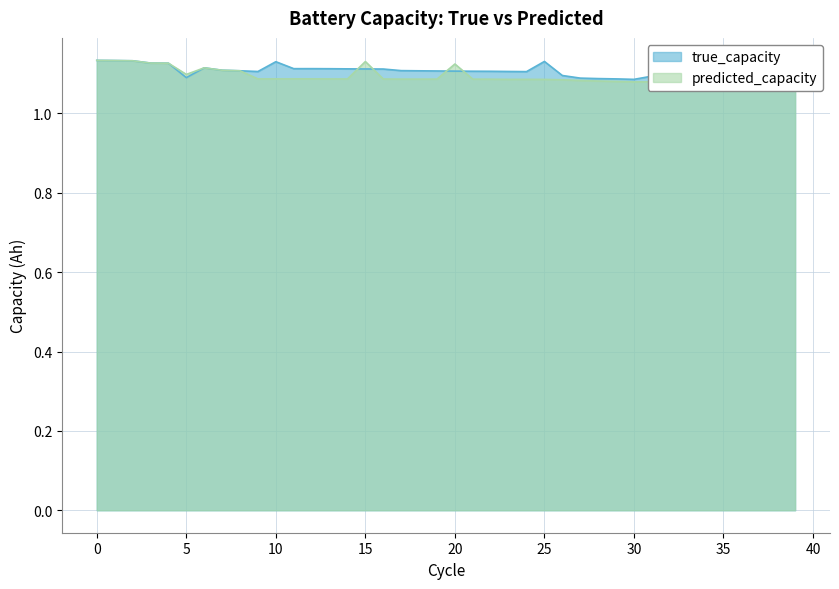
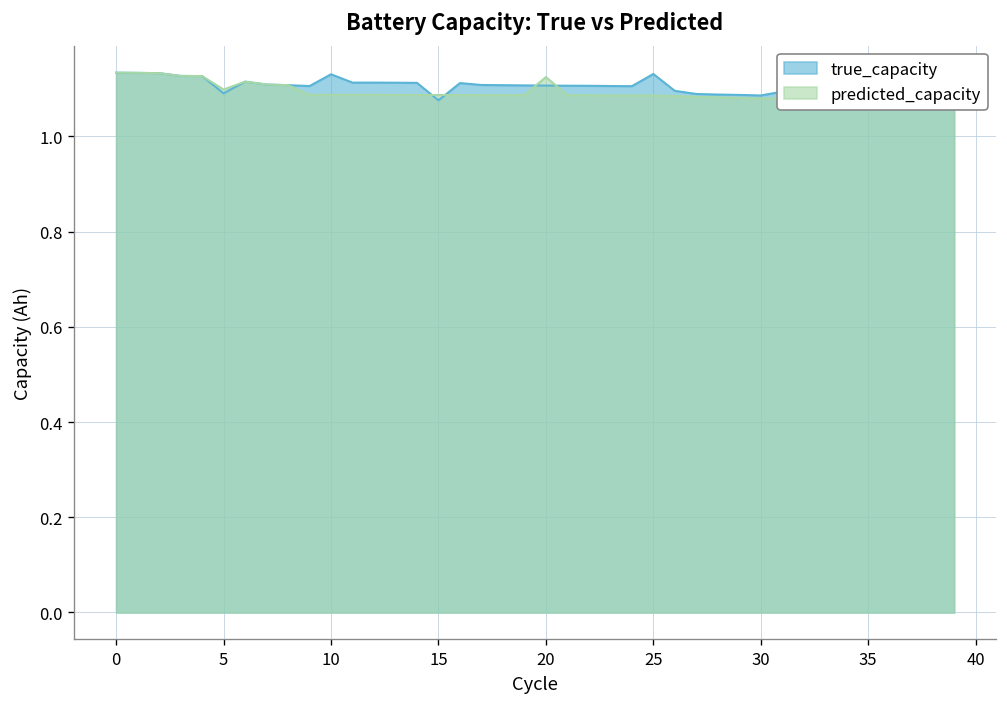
  {
    "true_capacity": {
      "5": 1.09,
      "10": 1.13,
-     "15": 1.11,
+     "15": 1.08,
      "20": 1.11,
      "25": 1.13
    },
    "predicted_capacity": {
      "5": 1.10,
      "10": 1.09,
-     "15": 1.13,
+     "15": 1.09,
      "20": 1.12,
      "25": 1.09
    }
  }
